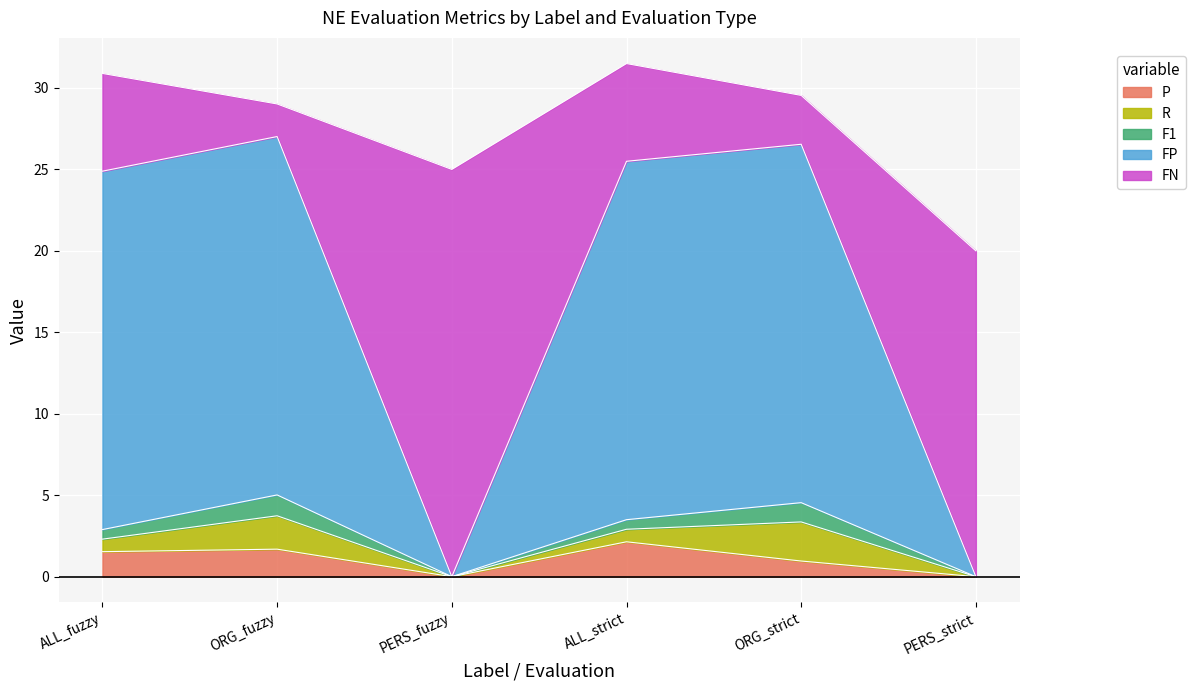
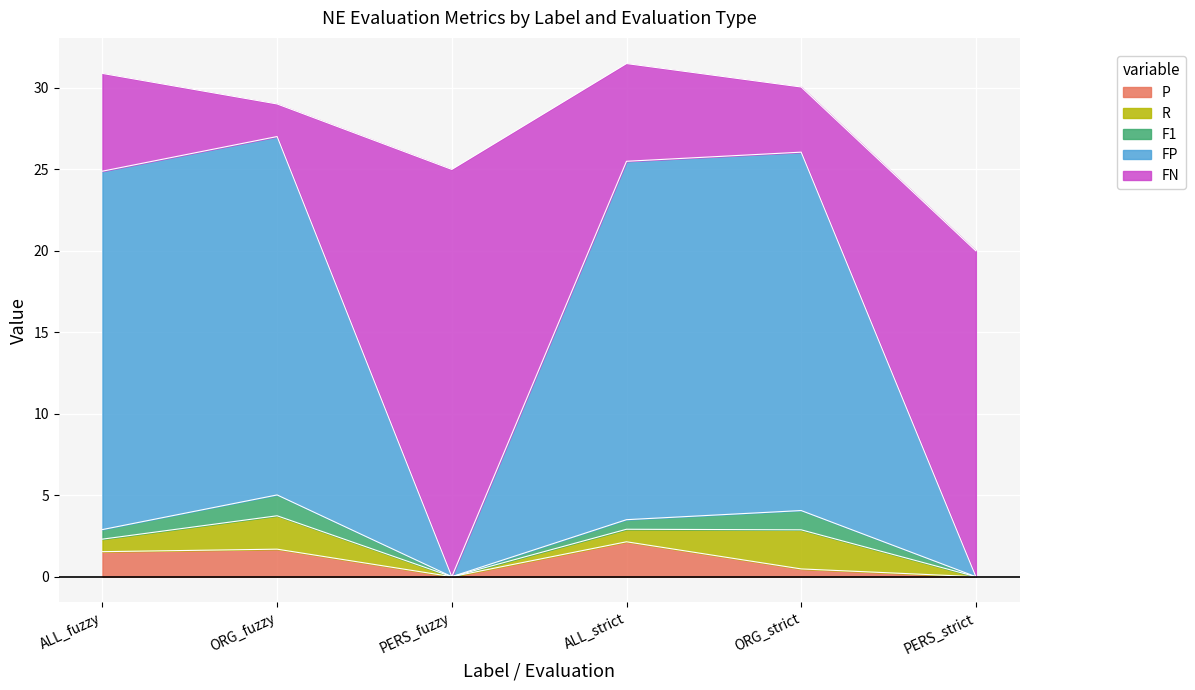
  {
    "P": {
      "ALL_fuzzy": 1.5,
      "ORG_fuzzy": 1.7,
      "ALL_strict": 2.1,
-     "ORG_strict": 1.0
+     "ORG_strict": 0.5
    },
    "R": {
      "ALL_fuzzy": 0.8,
      "ORG_fuzzy": 2.1,
      "ALL_strict": 0.8,
      "ORG_strict": 2.4
    },
    "F1": {
      "ALL_fuzzy": 0.6,
      "ORG_fuzzy": 1.3,
      "ALL_strict": 0.6,
      "ORG_strict": 1.2
    },
    "FP": {
      "ALL_fuzzy": 22.0,
      "ORG_fuzzy": 22.0,
      "ALL_strict": 22.0,
      "ORG_strict": 22.0
    },
    "FN": {
      "ALL_fuzzy": 6,
      "ORG_fuzzy": 2,
      "PERS_fuzzy": 25,
      "ALL_strict": 6,
-     "ORG_strict": 3,
+     "ORG_strict": 4,
      "PERS_strict": 20
    }
  }
